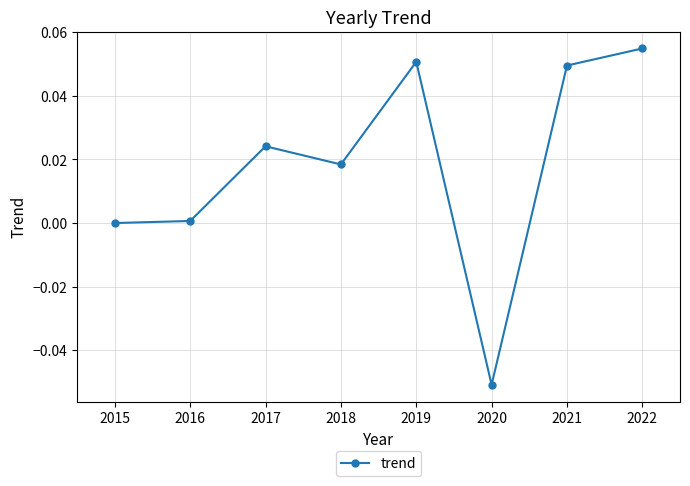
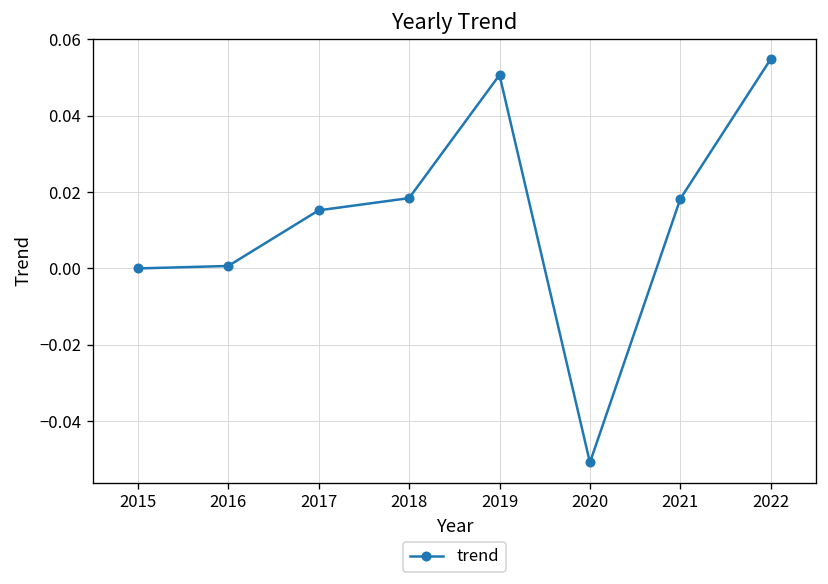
  {
    "2015": 0.000,
    "2016": 0.001,
-   "2017": 0.024,
+   "2017": 0.015,
    "2018": 0.018,
    "2019": 0.051,
    "2020": -0.051,
-   "2021": 0.050,
+   "2021": 0.018,
    "2022": 0.055
  }
